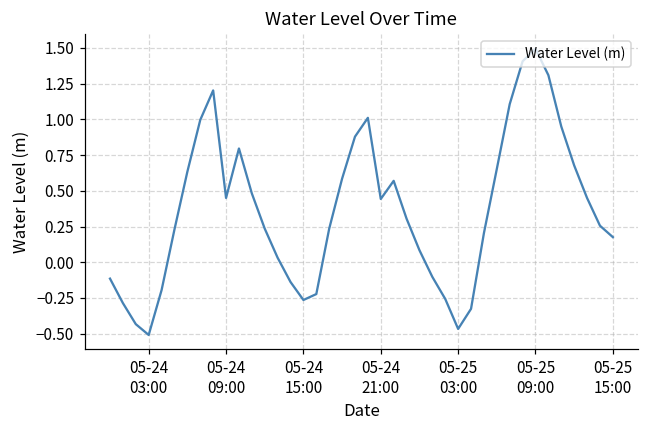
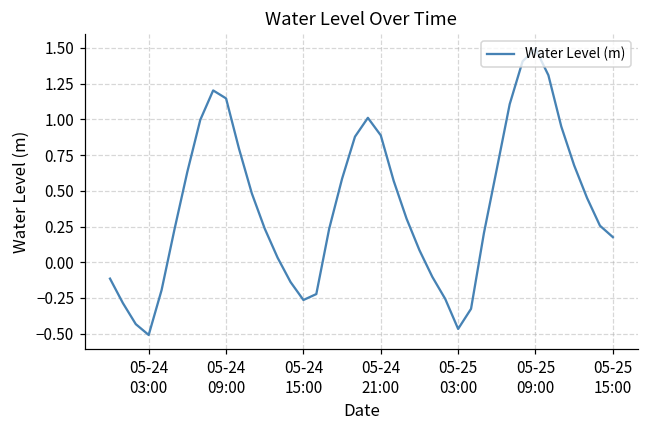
  {
    "05-24 03:00": -0.51,
-   "05-24 09:00": 0.45,
+   "05-24 09:00": 1.15,
    "05-24 15:00": -0.26,
-   "05-24 21:00": 0.44,
+   "05-24 21:00": 0.89,
    "05-25 03:00": -0.47,
    "05-25 15:00": 0.18
  }
